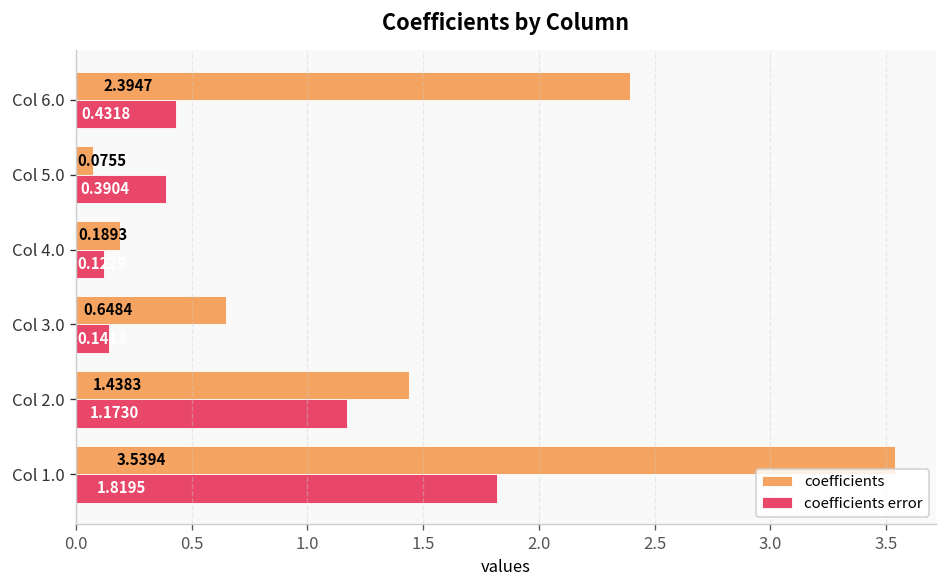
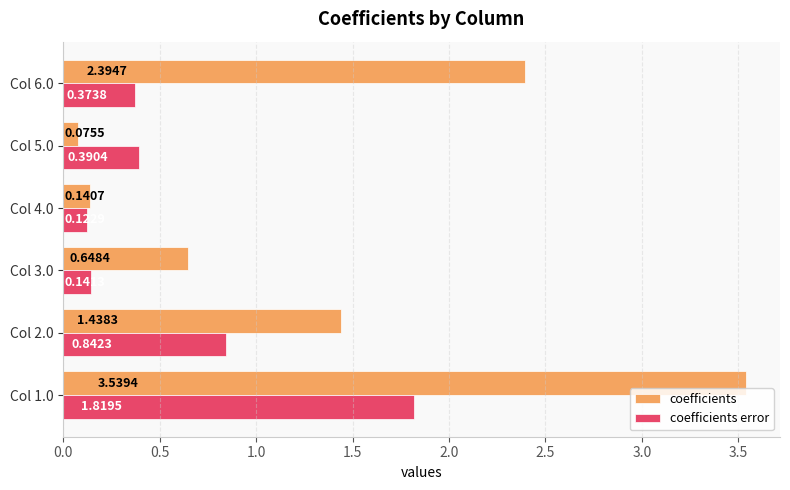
  {
    "coefficients": {
      "Col 6.0": 2.3947,
      "Col 5.0": 0.0755,
-     "Col 4.0": 0.1893,
+     "Col 4.0": 0.1407,
      "Col 3.0": 0.6484,
      "Col 2.0": 1.4383,
      "Col 1.0": 3.5394
    },
    "coefficients error": {
-     "Col 6.0": 0.4318,
+     "Col 6.0": 0.3738,
      "Col 5.0": 0.3904,
      "Col 3.0": 0.1413,
-     "Col 2.0": 1.1730,
+     "Col 2.0": 0.8423,
      "Col 1.0": 1.8195
    }
  }
